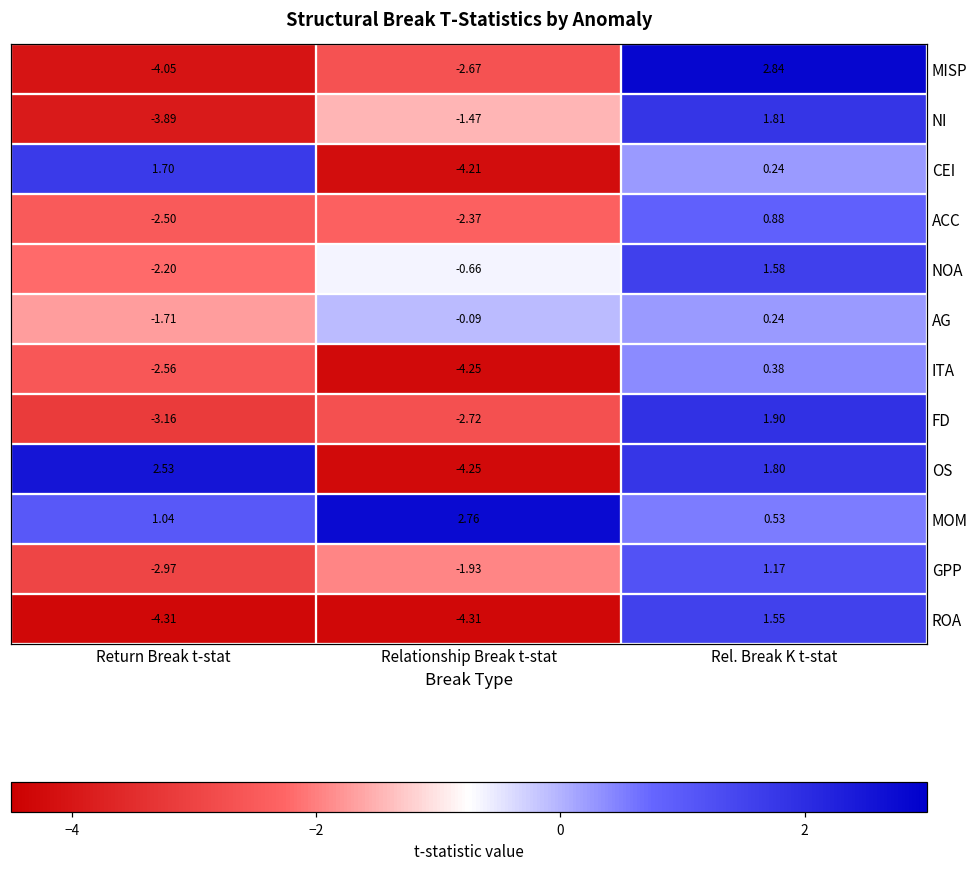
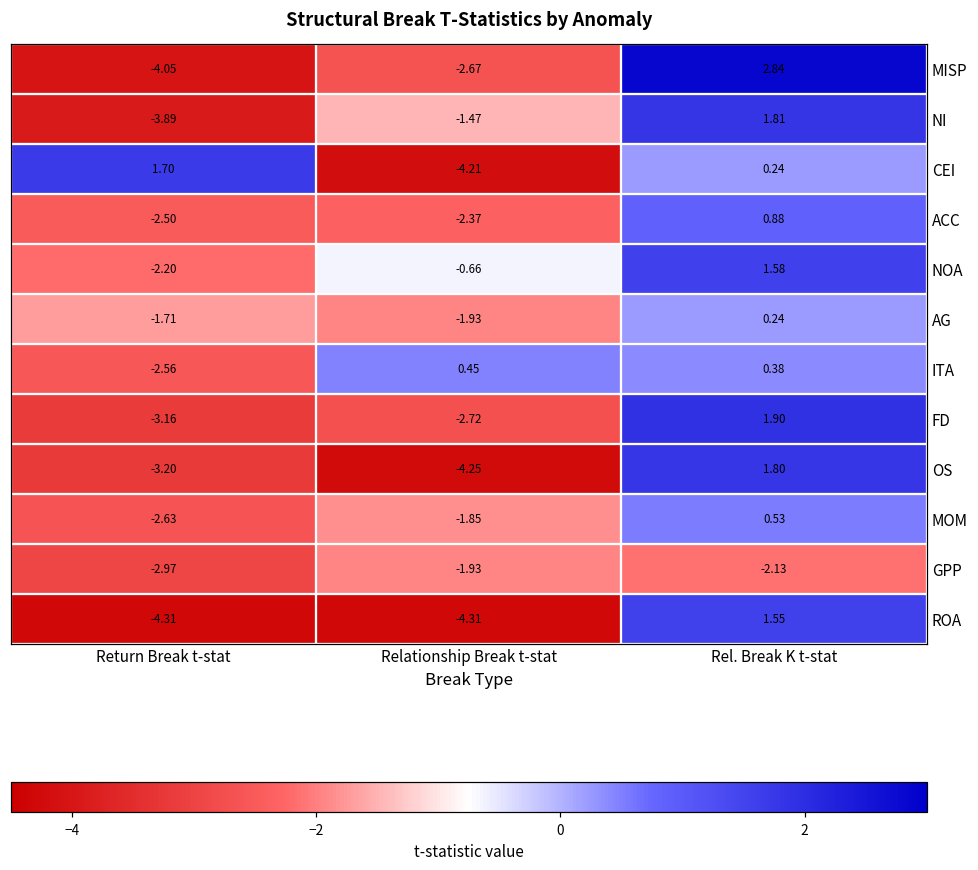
  {
    "MISP": {
      "Return Break t-stat": -4.05,
      "Relationship Break t-stat": -2.67,
      "Rel. Break K t-stat": 2.84
    },
    "NI": {
      "Return Break t-stat": -3.89,
      "Relationship Break t-stat": -1.47,
      "Rel. Break K t-stat": 1.81
    },
    "CEI": {
      "Return Break t-stat": 1.70,
      "Relationship Break t-stat": -4.21,
      "Rel. Break K t-stat": 0.24
    },
    "ACC": {
      "Return Break t-stat": -2.50,
      "Relationship Break t-stat": -2.37,
      "Rel. Break K t-stat": 0.88
    },
    "NOA": {
      "Return Break t-stat": -2.20,
      "Relationship Break t-stat": -0.66,
      "Rel. Break K t-stat": 1.58
    },
    "AG": {
      "Return Break t-stat": -1.71,
-     "Relationship Break t-stat": -0.09,
+     "Relationship Break t-stat": -1.93,
      "Rel. Break K t-stat": 0.24
    },
    "ITA": {
      "Return Break t-stat": -2.56,
-     "Relationship Break t-stat": -4.25,
+     "Relationship Break t-stat": 0.45,
      "Rel. Break K t-stat": 0.38
    },
    "FD": {
      "Return Break t-stat": -3.16,
      "Relationship Break t-stat": -2.72,
      "Rel. Break K t-stat": 1.90
    },
    "OS": {
-     "Return Break t-stat": 2.53,
+     "Return Break t-stat": -3.20,
      "Relationship Break t-stat": -4.25,
      "Rel. Break K t-stat": 1.80
    },
    "MOM": {
-     "Return Break t-stat": 1.04,
-     "Relationship Break t-stat": 2.76,
+     "Return Break t-stat": -2.63,
+     "Relationship Break t-stat": -1.85,
      "Rel. Break K t-stat": 0.53
    },
    "GPP": {
      "Return Break t-stat": -2.97,
      "Relationship Break t-stat": -1.93,
-     "Rel. Break K t-stat": 1.17
+     "Rel. Break K t-stat": -2.13
    },
    "ROA": {
      "Return Break t-stat": -4.31,
      "Relationship Break t-stat": -4.31,
      "Rel. Break K t-stat": 1.55
    }
  }
